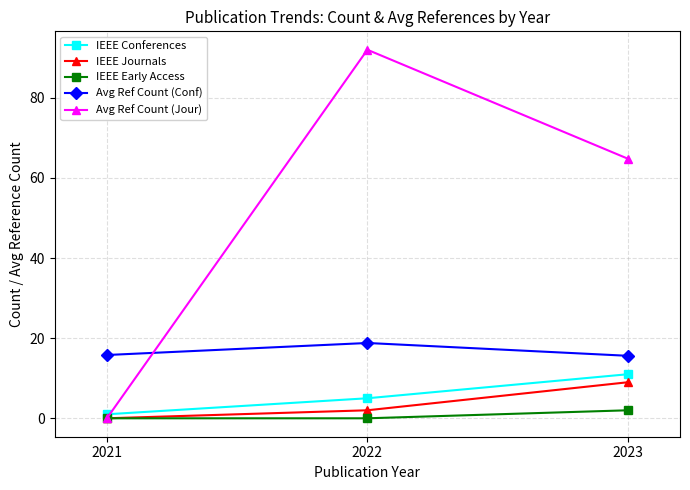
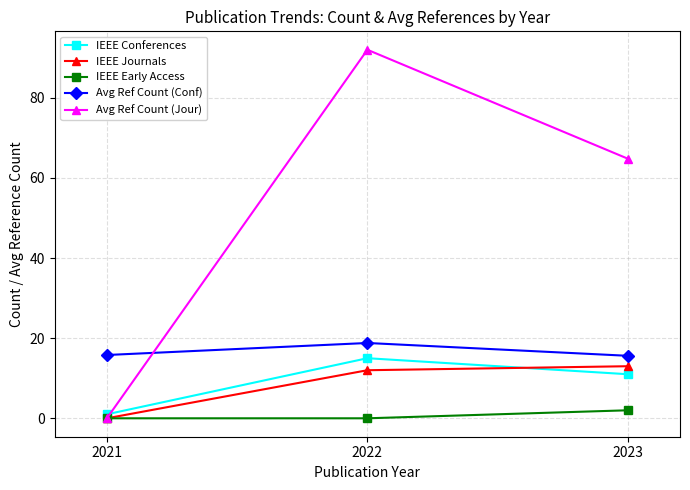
  {
    "IEEE Conferences": {
      "2021": 1,
-     "2022": 5,
+     "2022": 15,
      "2023": 11
    },
    "IEEE Journals": {
-     "2022": 2,
-     "2023": 9
+     "2022": 12,
+     "2023": 13
    },
    "IEEE Early Access": {
      "2022": 0,
      "2023": 2
    },
    "Avg Ref Count (Conf)": {
      "2021": 16,
      "2022": 19,
      "2023": 16
    },
    "Avg Ref Count (Jour)": {
      "2022": 92,
      "2023": 65
    }
  }
